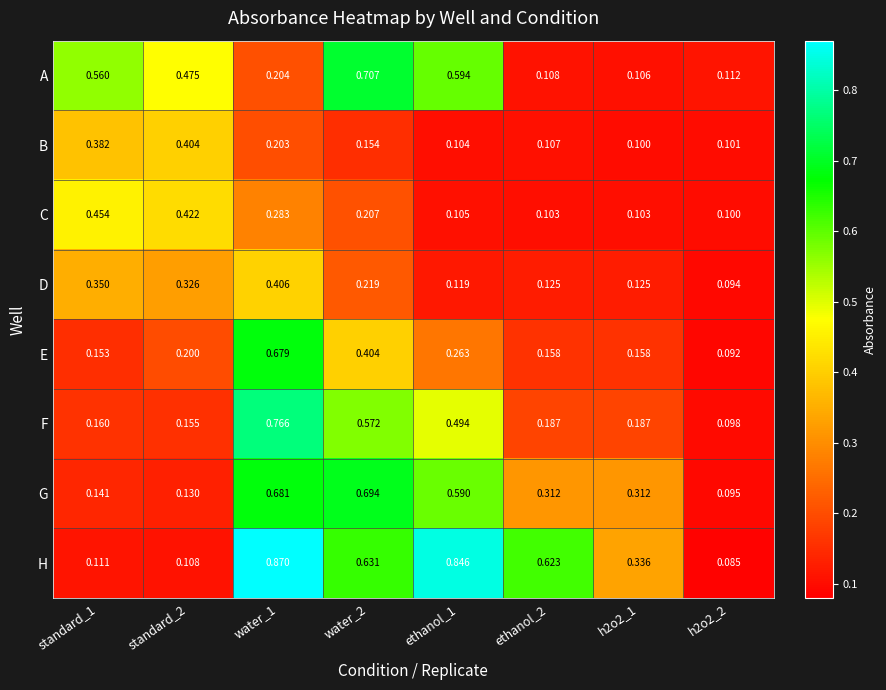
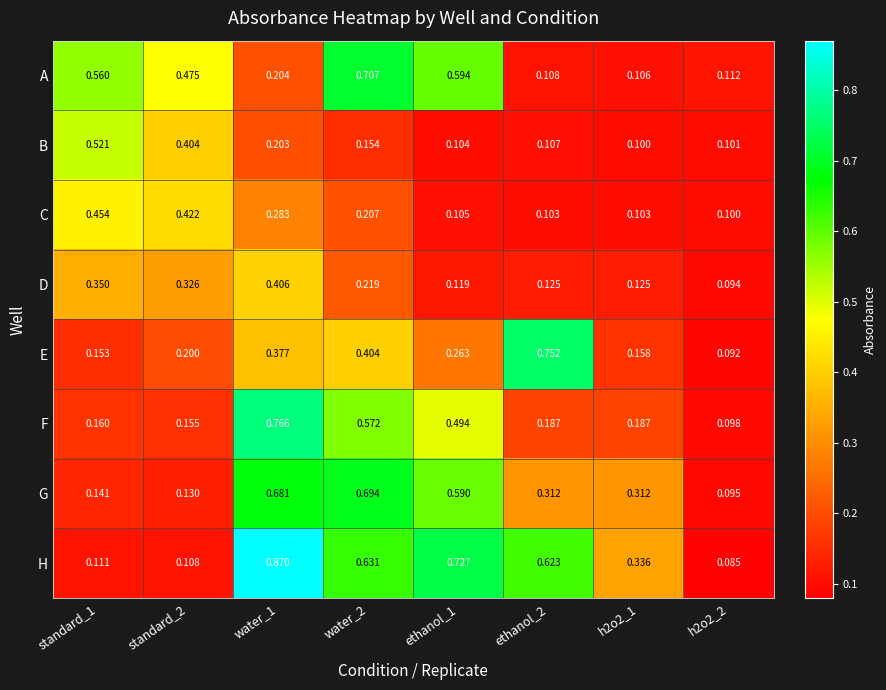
  {
    "A": {
      "standard_1": 0.560,
      "standard_2": 0.475,
      "water_1": 0.204,
      "water_2": 0.707,
      "ethanol_1": 0.594,
      "ethanol_2": 0.108,
      "h2o2_1": 0.106,
      "h2o2_2": 0.112
    },
    "B": {
-     "standard_1": 0.382,
+     "standard_1": 0.521,
      "standard_2": 0.404,
      "water_1": 0.203,
      "water_2": 0.154,
      "ethanol_1": 0.104,
      "ethanol_2": 0.107,
      "h2o2_1": 0.100,
      "h2o2_2": 0.101
    },
    "C": {
      "standard_1": 0.454,
      "standard_2": 0.422,
      "water_1": 0.283,
      "water_2": 0.207,
      "ethanol_1": 0.105,
      "ethanol_2": 0.103,
      "h2o2_1": 0.103,
      "h2o2_2": 0.100
    },
    "D": {
      "standard_1": 0.350,
      "standard_2": 0.326,
      "water_1": 0.406,
      "water_2": 0.219,
      "ethanol_1": 0.119,
      "ethanol_2": 0.125,
      "h2o2_1": 0.125,
      "h2o2_2": 0.094
    },
    "E": {
      "standard_1": 0.153,
      "standard_2": 0.200,
-     "water_1": 0.679,
+     "water_1": 0.377,
      "water_2": 0.404,
      "ethanol_1": 0.263,
-     "ethanol_2": 0.158,
+     "ethanol_2": 0.752,
      "h2o2_1": 0.158,
      "h2o2_2": 0.092
    },
    "F": {
      "standard_1": 0.160,
      "standard_2": 0.155,
      "water_1": 0.766,
      "water_2": 0.572,
      "ethanol_1": 0.494,
      "ethanol_2": 0.187,
      "h2o2_1": 0.187,
      "h2o2_2": 0.098
    },
    "G": {
      "standard_1": 0.141,
      "standard_2": 0.130,
      "water_1": 0.681,
      "water_2": 0.694,
      "ethanol_1": 0.590,
      "ethanol_2": 0.312,
      "h2o2_1": 0.312,
      "h2o2_2": 0.095
    },
    "H": {
      "standard_1": 0.111,
      "standard_2": 0.108,
      "water_1": 0.870,
      "water_2": 0.631,
-     "ethanol_1": 0.846,
+     "ethanol_1": 0.727,
      "ethanol_2": 0.623,
      "h2o2_1": 0.336,
      "h2o2_2": 0.085
    }
  }
